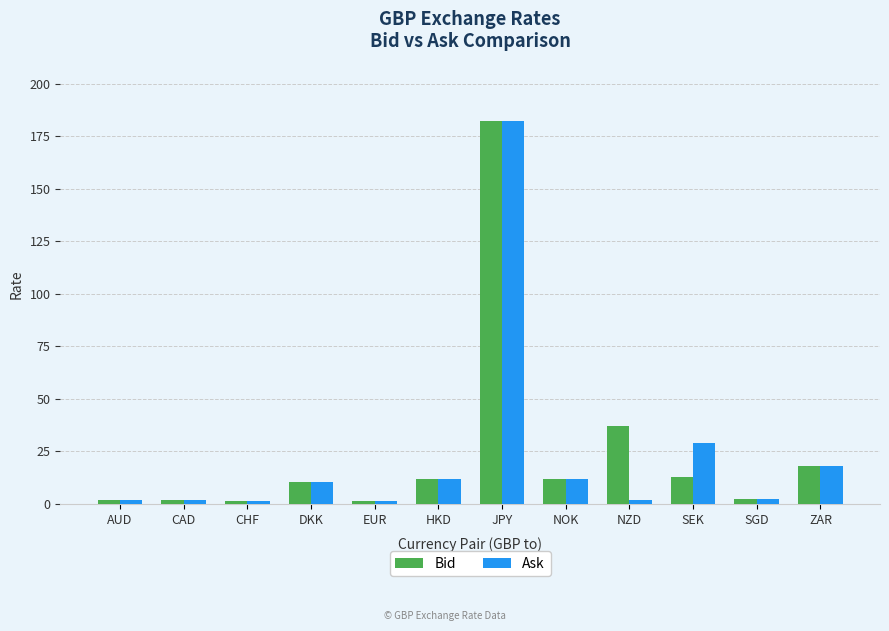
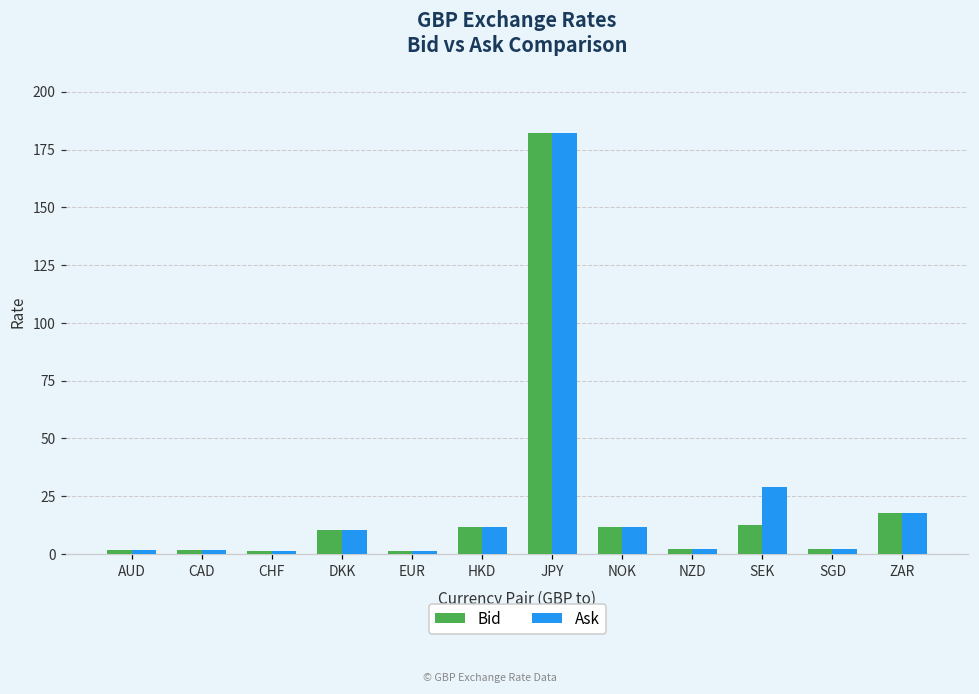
  {
    "Bid": {
      "AUD": 2,
      "CAD": 2,
      "CHF": 1,
      "DKK": 10,
      "EUR": 1,
      "HKD": 12,
      "JPY": 182,
      "NOK": 12,
-     "NZD": 37,
+     "NZD": 2,
      "SEK": 13,
      "SGD": 2,
      "ZAR": 18
    },
    "Ask": {
      "AUD": 2,
      "CAD": 2,
      "CHF": 1,
      "DKK": 10,
      "EUR": 1,
      "HKD": 12,
      "JPY": 182,
      "NOK": 12,
      "NZD": 2,
      "SEK": 29,
      "SGD": 2,
      "ZAR": 18
    }
  }
